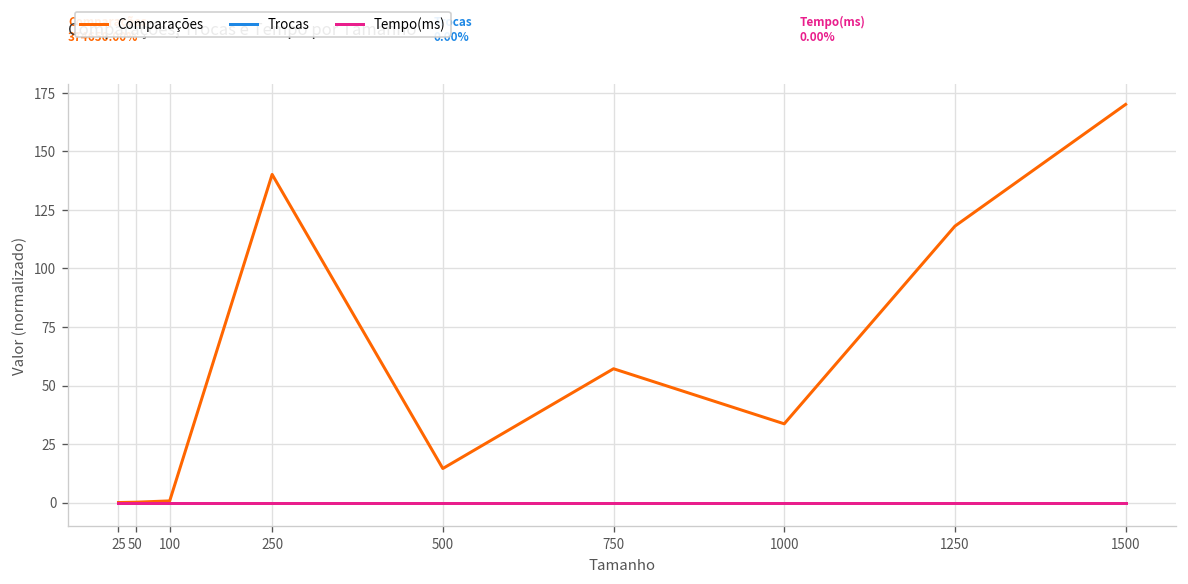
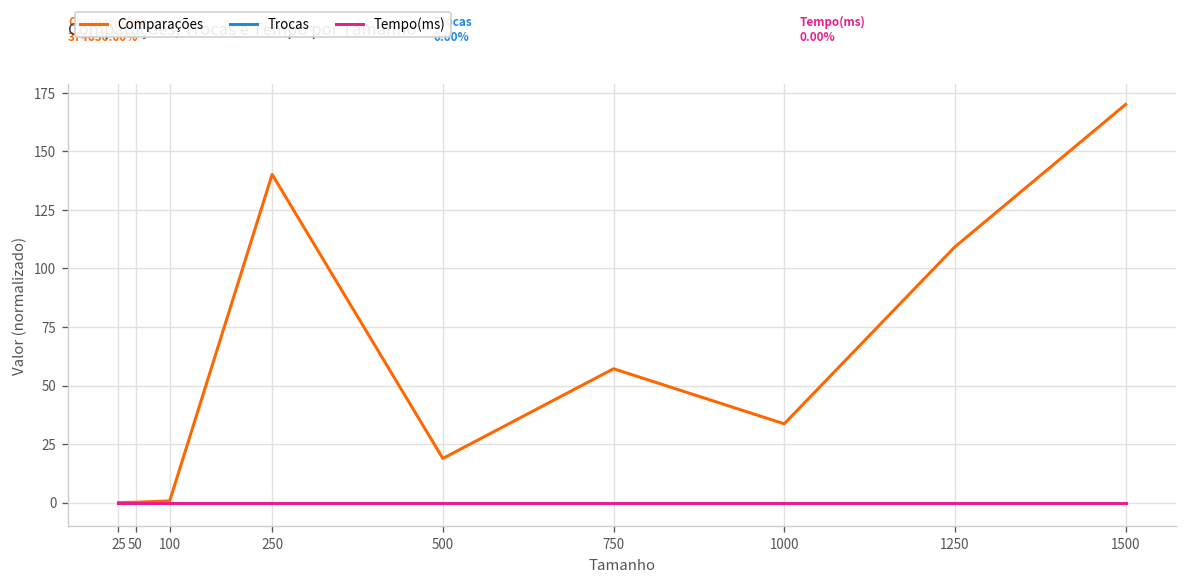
  {
    "Comparações": {
      "250": 140,
-     "500": 15,
+     "500": 19,
      "750": 57,
      "1000": 34,
-     "1250": 118,
+     "1250": 109,
      "1500": 170
    },
    "Tempo(ms)": {
      "250": 0,
      "500": 0,
      "750": 0,
      "1000": 0,
      "1250": 0,
      "1500": 0
    }
  }
